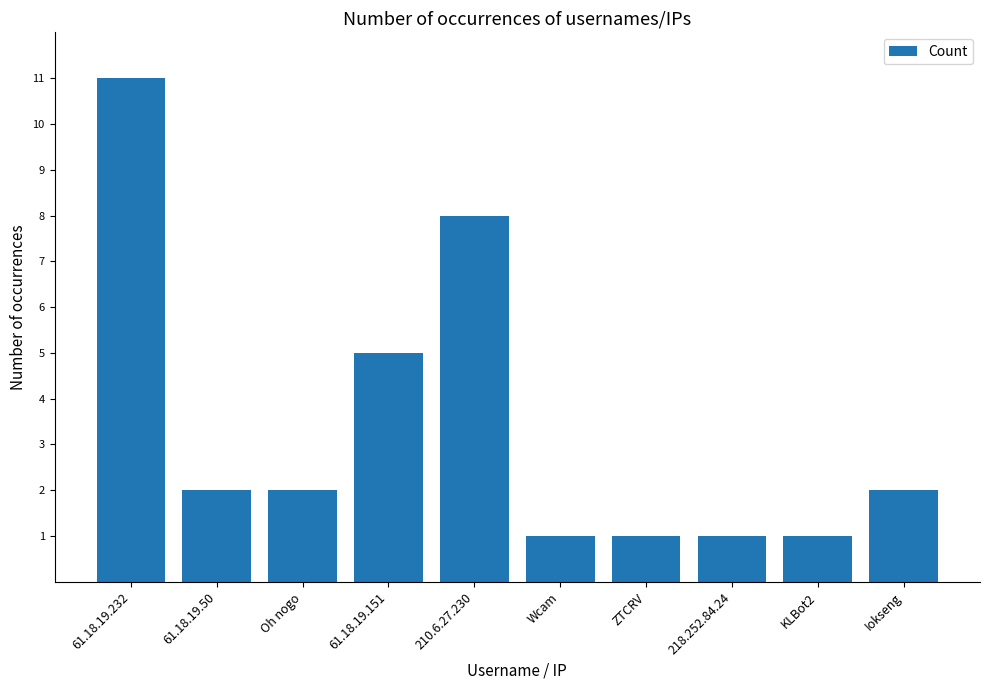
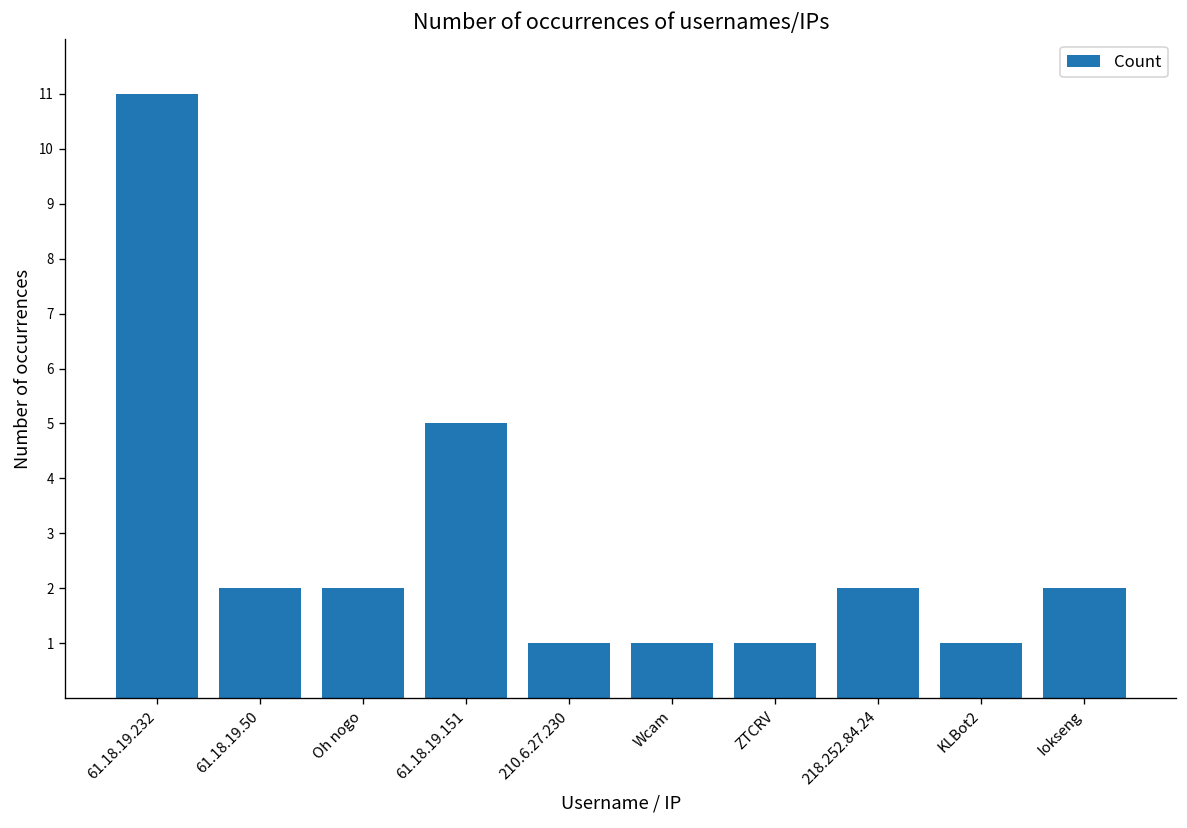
  {
    "61.18.19.232": 11,
    "61.18.19.50": 2,
    "Oh nogo": 2,
    "61.18.19.151": 5,
-   "210.6.27.230": 8,
+   "210.6.27.230": 1,
    "Wcam": 1,
    "ZTCRV": 1,
-   "218.252.84.24": 1,
+   "218.252.84.24": 2,
    "KLBot2": 1,
    "Iokseng": 2
  }
